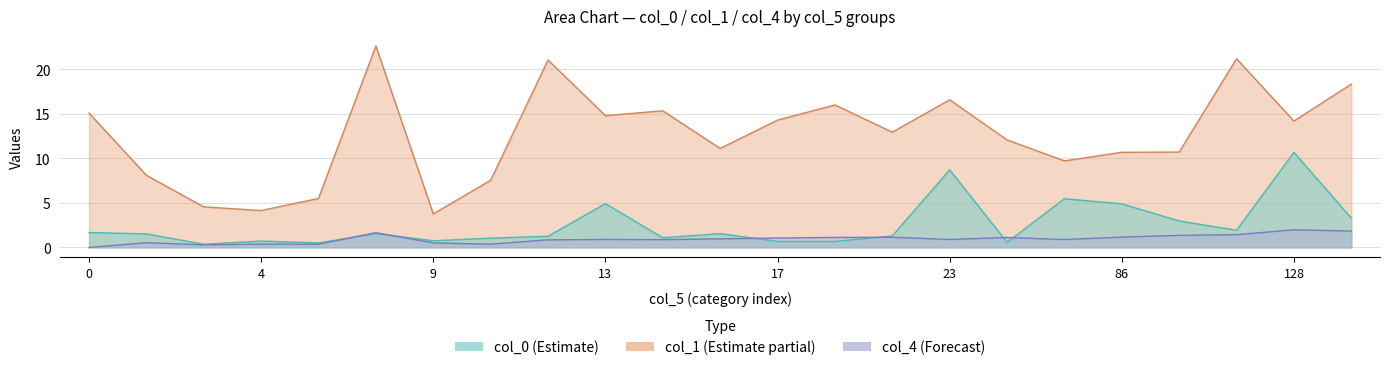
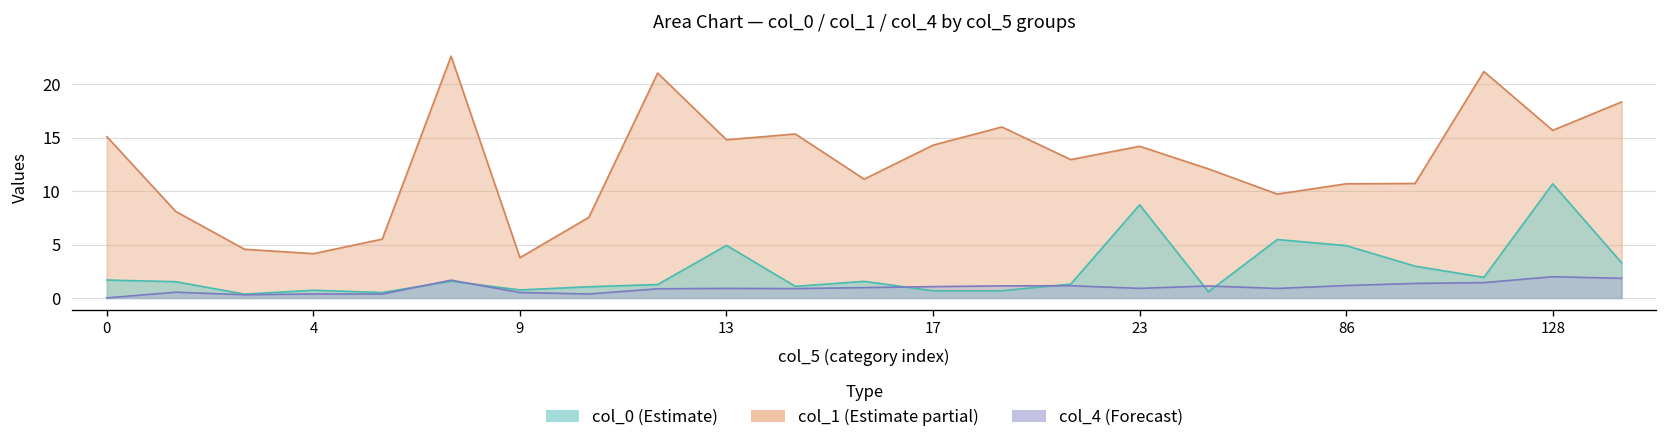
  {
    "col_1 (Estimate partial)": {
      "0": 15,
      "9": 4,
-     "23": 17,
+     "23": 14,
      "86": 11,
-     "128": 14
+     "128": 16
    }
  }
